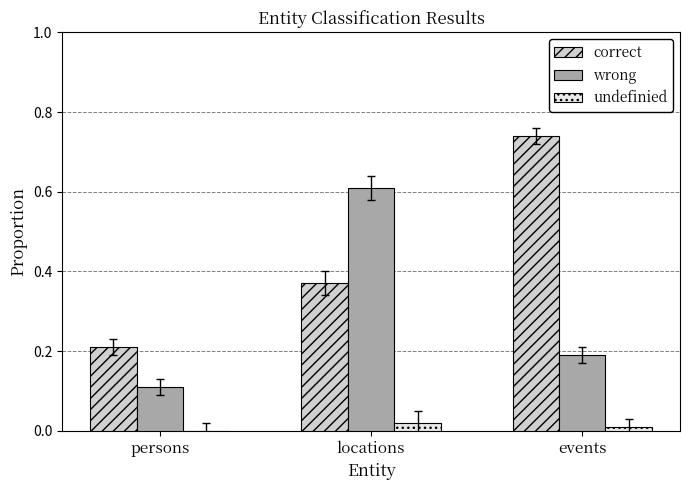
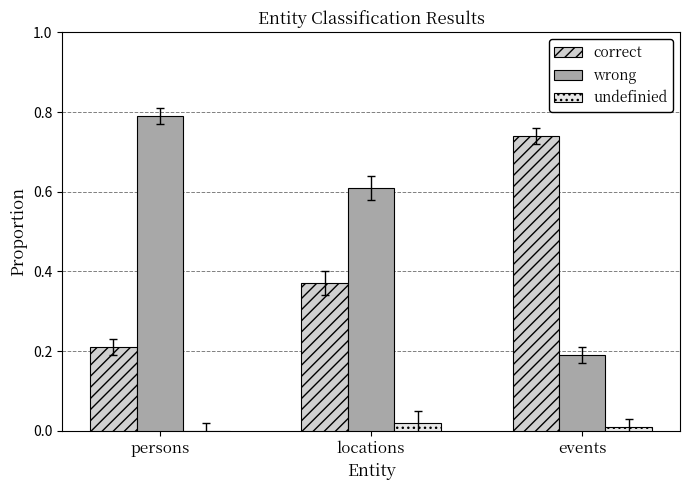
  {
    "wrong": {
-     "persons": 0.11,
+     "persons": 0.79,
      "locations": 0.61,
      "events": 0.19
    }
  }
